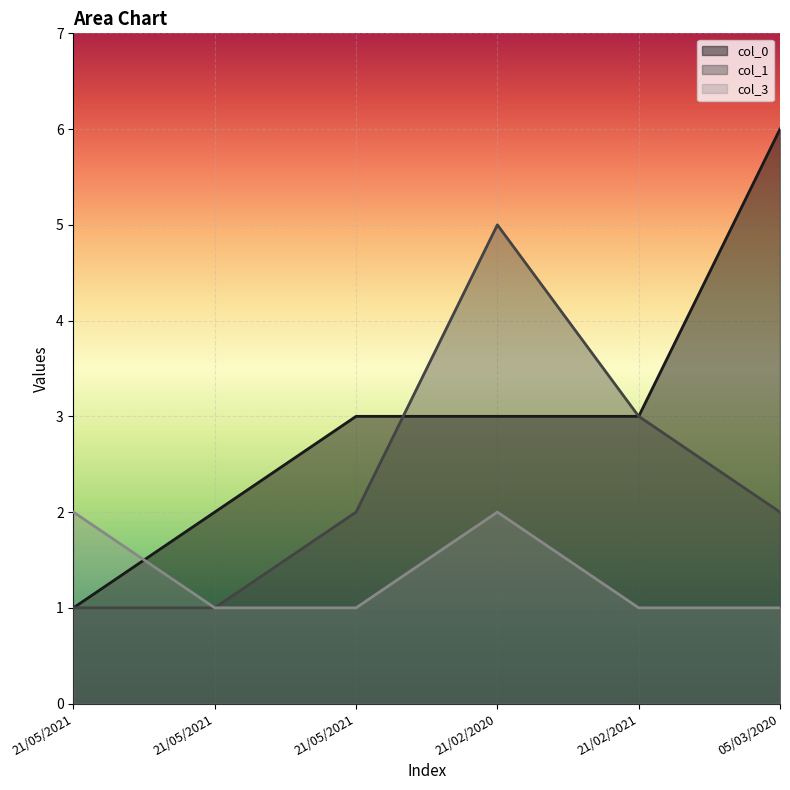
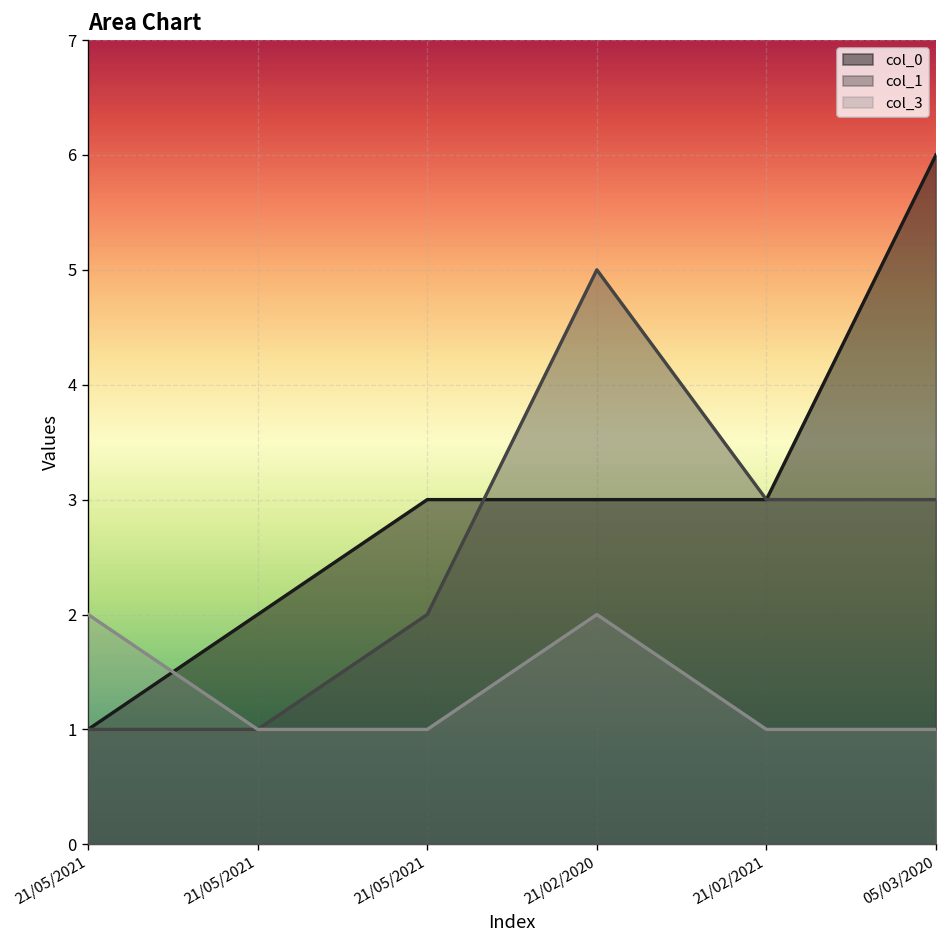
  {
    "col_0": {
      "21/02/2020": 3,
      "05/03/2020": 6
    },
    "col_1": {
      "21/02/2020": 5,
-     "05/03/2020": 2
+     "05/03/2020": 3
    },
    "col_3": {
      "21/02/2020": 2,
      "21/02/2021": 1,
      "05/03/2020": 1
    }
  }
